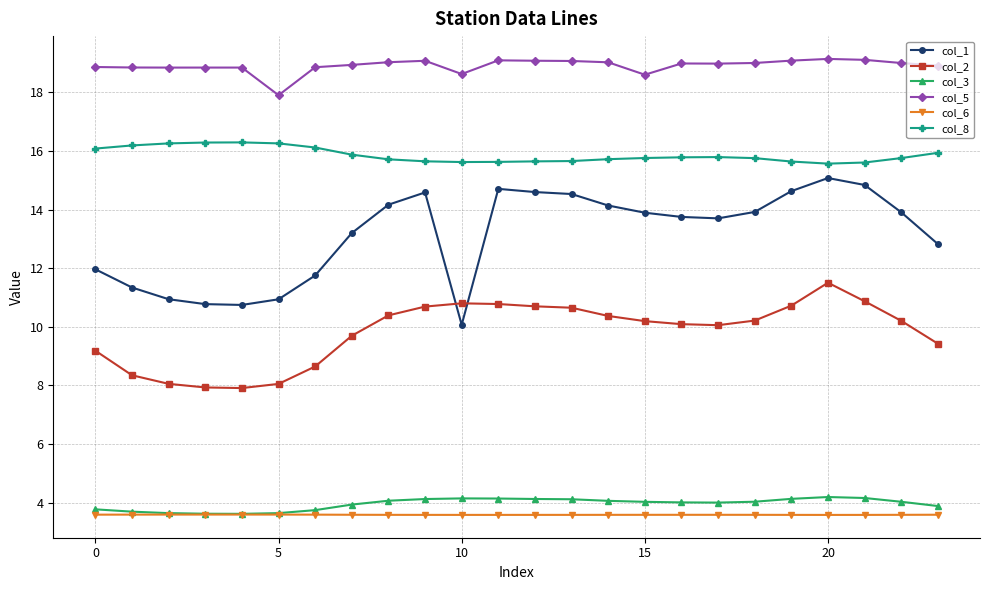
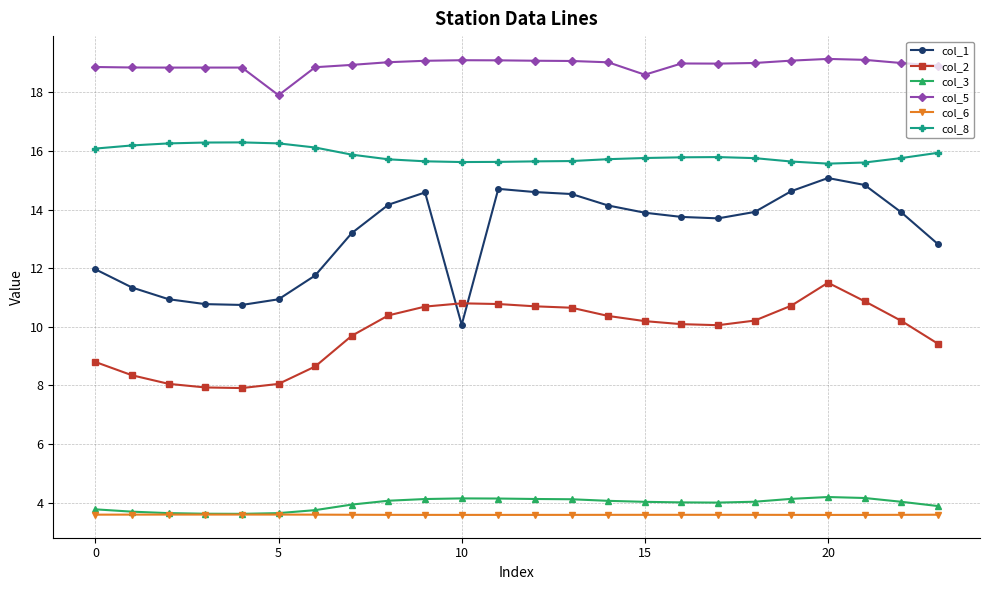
  {
    "col_1": {
      "0": 12.0,
      "5": 10.9,
      "10": 10.1,
      "15": 13.9,
      "20": 15.1
    },
    "col_2": {
-     "0": 9.2,
+     "0": 8.8,
      "5": 8.1,
      "10": 10.8,
      "15": 10.2,
      "20": 11.5
    },
    "col_5": {
      "0": 18.9,
      "5": 17.9,
-     "10": 18.6,
+     "10": 19.1,
      "15": 18.6,
      "20": 19.1
    },
    "col_6": {
      "0": 3.6,
      "10": 3.6,
      "15": 3.6,
      "20": 3.6
    }
  }
